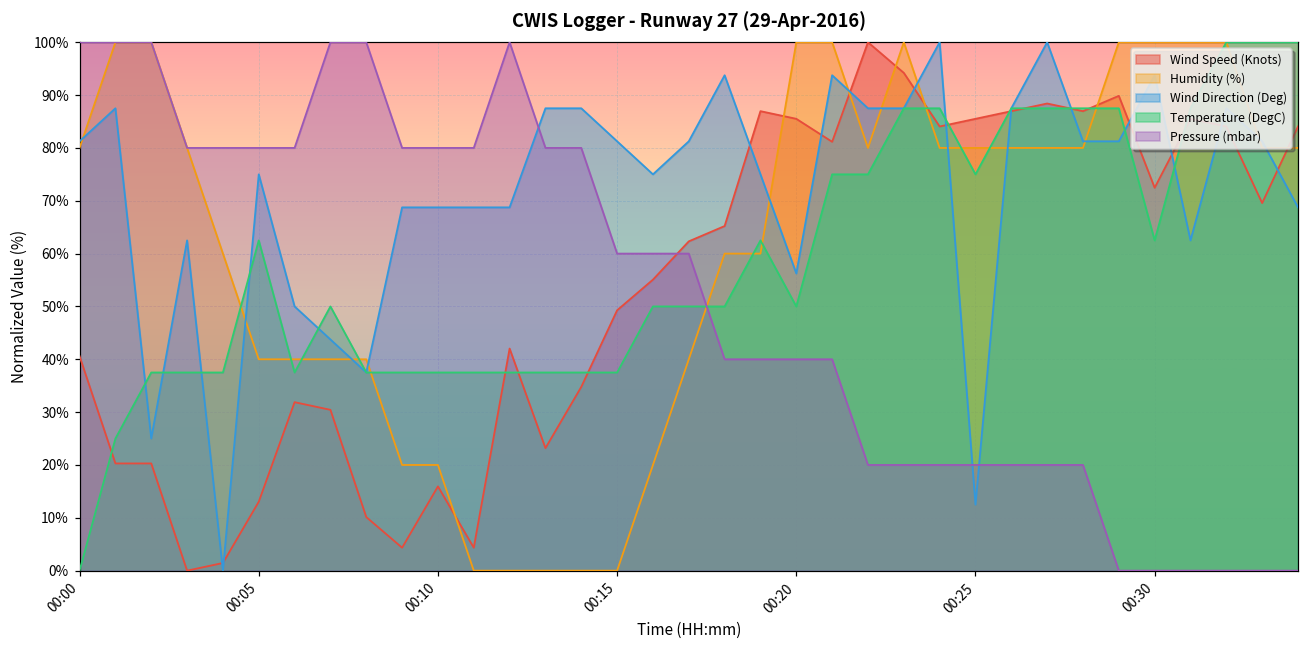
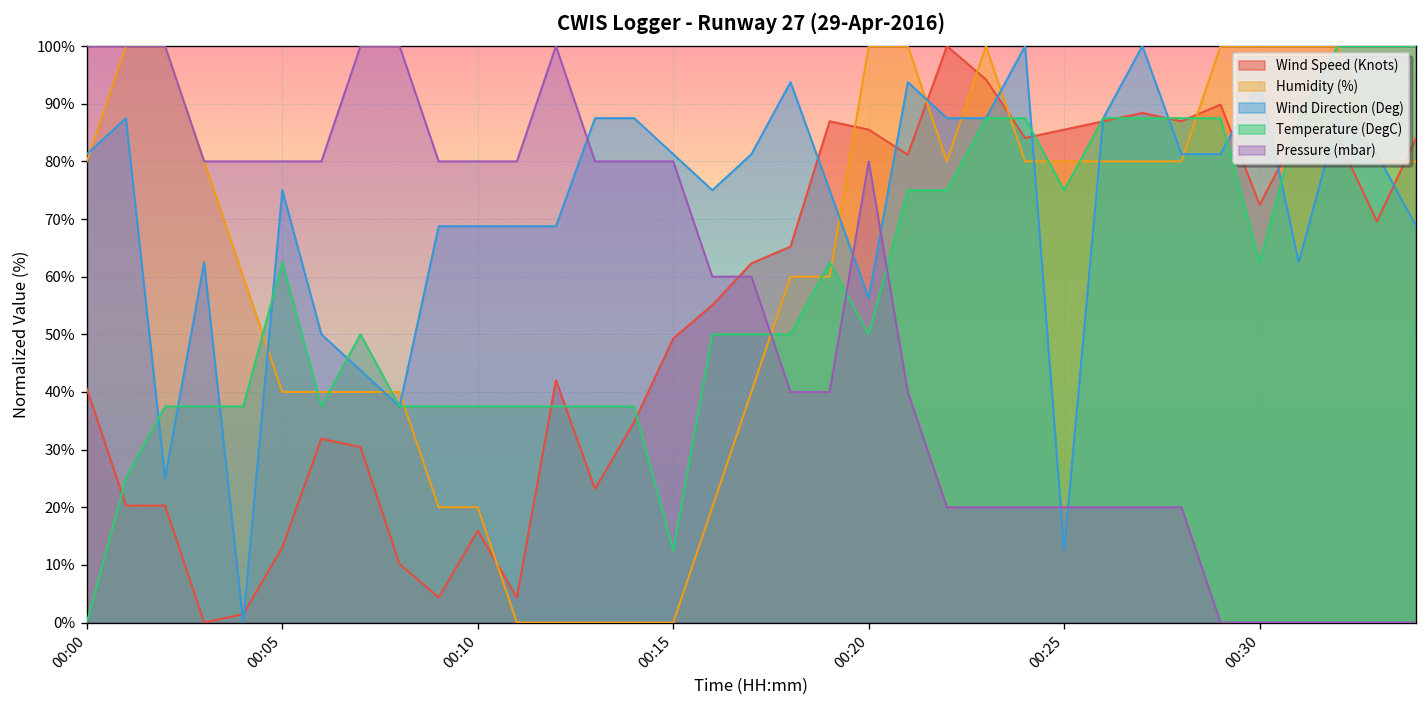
  {
    "Wind Direction (Deg)": {
      "00:00": "81%",
      "00:05": "75%",
      "00:10": "69%",
      "00:15": "81%",
      "00:20": "56%",
      "00:25": "13%"
    },
    "Temperature (DegC)": {
      "00:00": "0%",
      "00:05": "62%",
      "00:10": "38%",
-     "00:15": "38%",
+     "00:15": "13%",
      "00:20": "50%",
      "00:25": "75%",
      "00:30": "62%"
    },
    "Pressure (mbar)": {
      "00:00": "100%",
      "00:05": "80%",
      "00:10": "80%",
-     "00:15": "60%",
-     "00:20": "40%",
+     "00:15": "80%",
+     "00:20": "80%",
      "00:25": "20%",
      "00:30": "0%"
    }
  }
